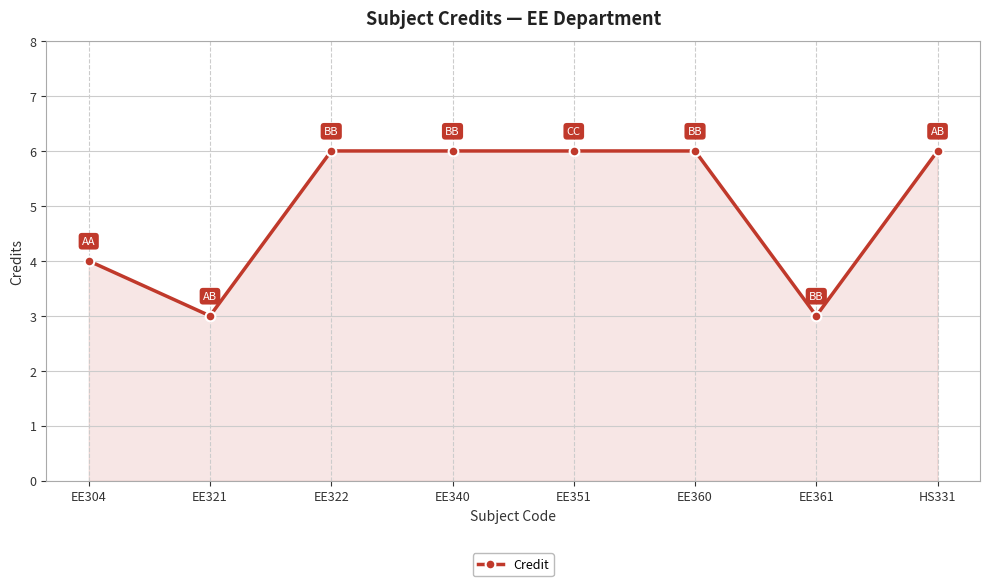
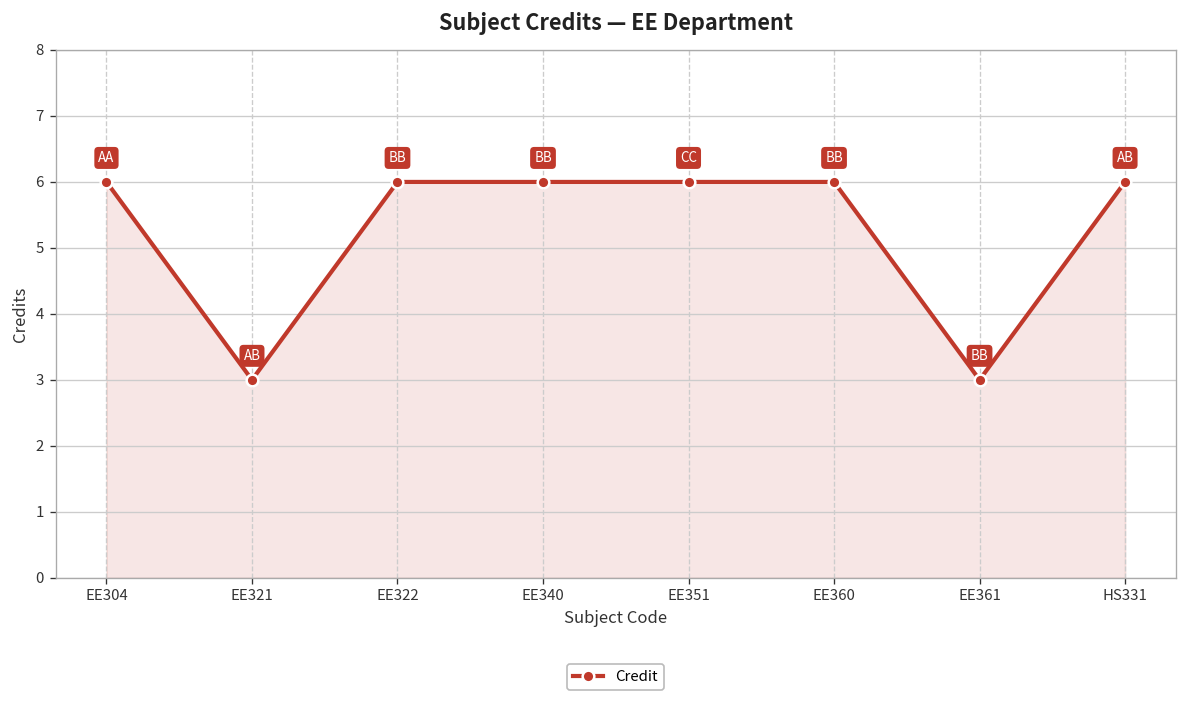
  {
-   "EE304": 4,
+   "EE304": 6,
    "EE321": 3,
    "EE322": 6,
    "EE340": 6,
    "EE351": 6,
    "EE360": 6,
    "EE361": 3,
    "HS331": 6
  }
